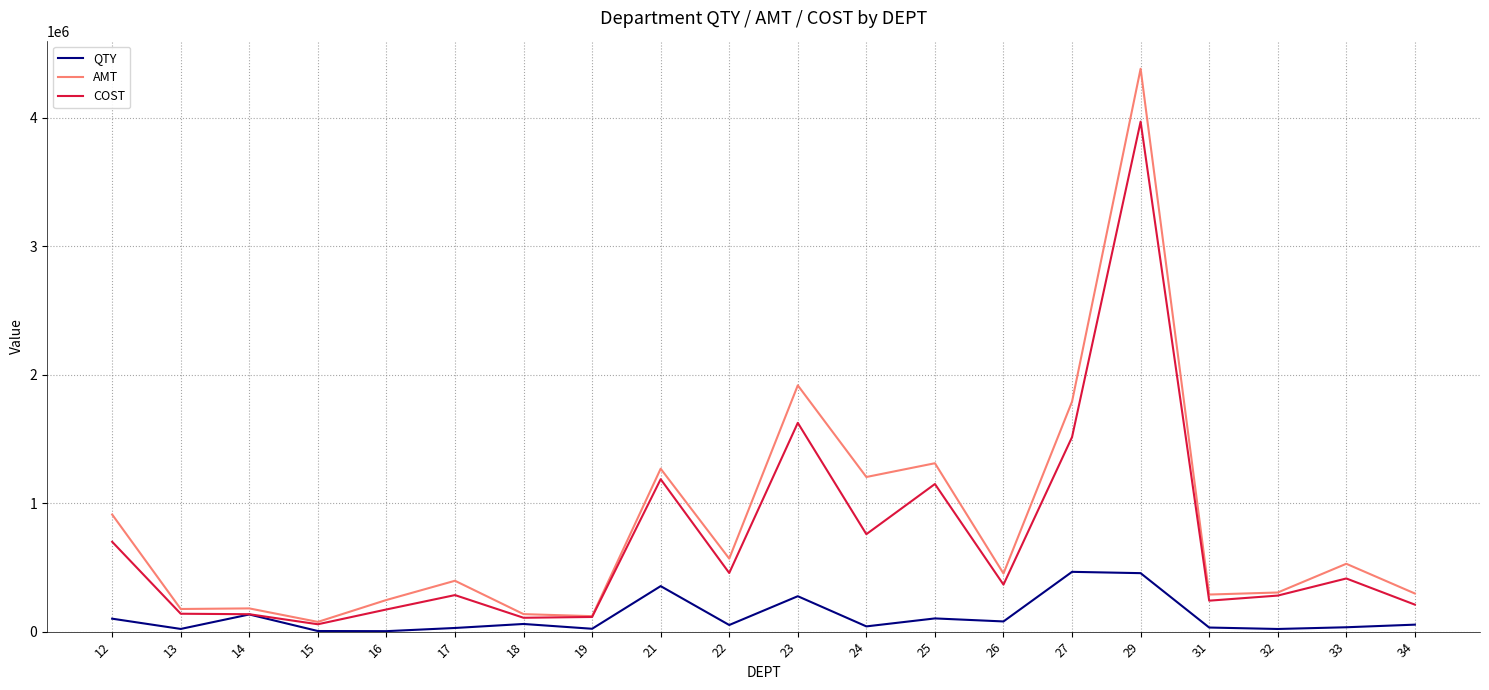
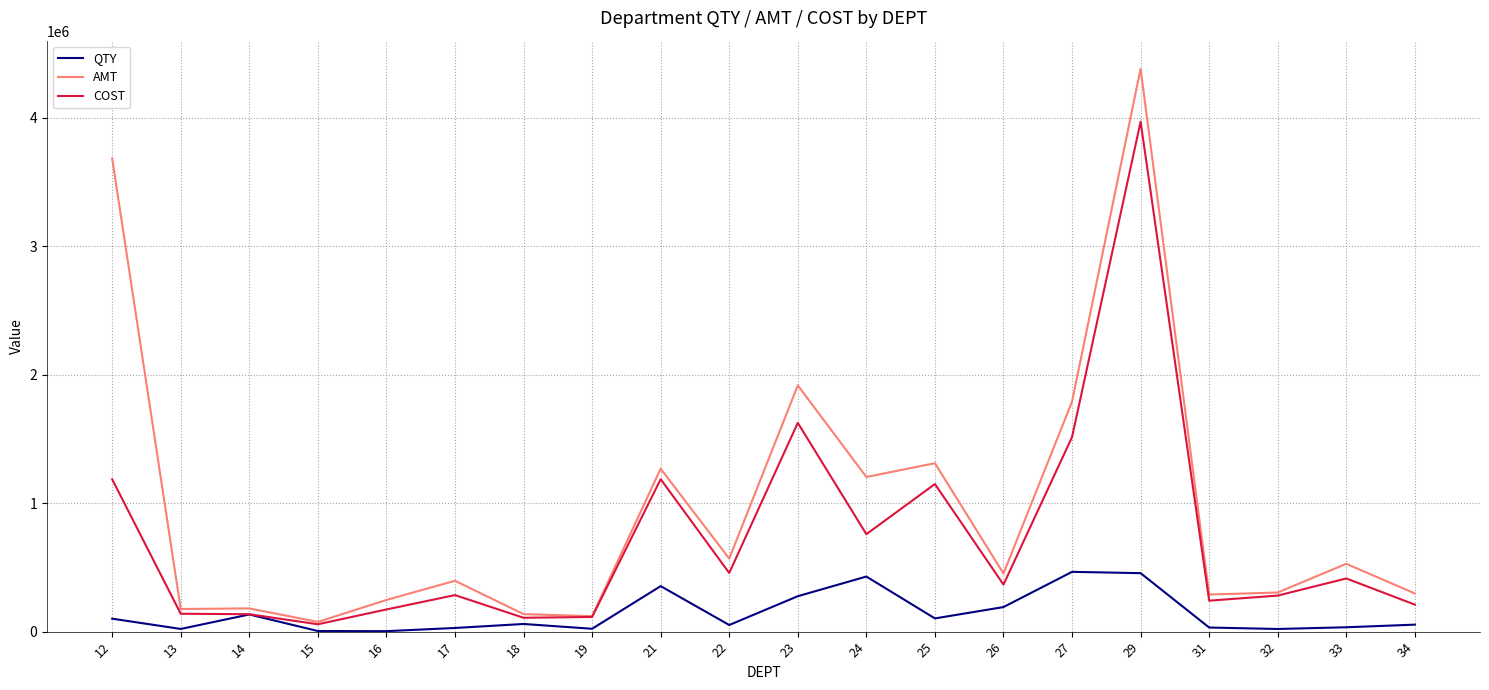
  {
    "QTY": {
      "12": 100000,
      "13": 20000,
      "15": 0,
      "16": 0,
      "17": 30000,
      "18": 60000,
      "19": 20000,
      "21": 350000,
      "22": 50000,
      "23": 280000,
-     "24": 40000,
+     "24": 430000,
      "25": 100000,
-     "26": 80000,
+     "26": 190000,
      "27": 470000,
      "29": 460000,
      "31": 30000,
      "32": 20000,
      "33": 30000,
      "34": 50000
    },
    "AMT": {
-     "12": 910000,
+     "12": 3680000,
      "13": 180000,
      "14": 180000,
      "16": 250000,
      "17": 400000,
      "18": 140000,
      "21": 1270000,
      "22": 570000,
      "23": 1920000,
      "24": 1200000,
      "25": 1310000,
      "26": 450000,
      "27": 1790000,
      "29": 4380000,
      "31": 290000,
      "32": 300000,
      "33": 530000,
      "34": 300000
    },
    "COST": {
-     "12": 700000,
+     "12": 1190000,
      "13": 140000,
      "16": 170000,
      "17": 280000,
      "18": 110000,
      "21": 1190000,
      "22": 460000,
      "23": 1620000,
      "24": 760000,
      "25": 1150000,
      "26": 370000,
      "27": 1510000,
      "29": 3970000,
      "31": 240000,
      "32": 280000,
      "33": 410000,
      "34": 210000
    }
  }
